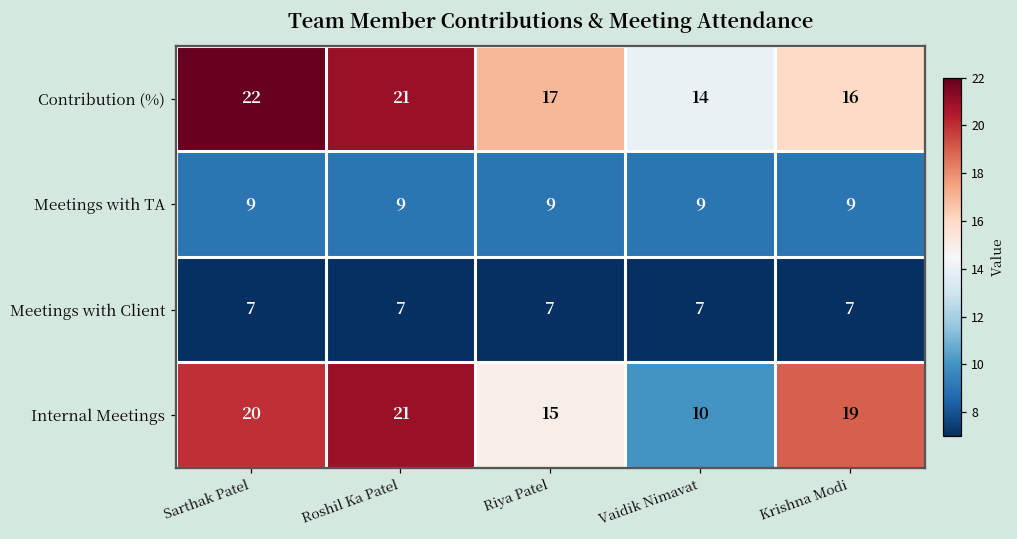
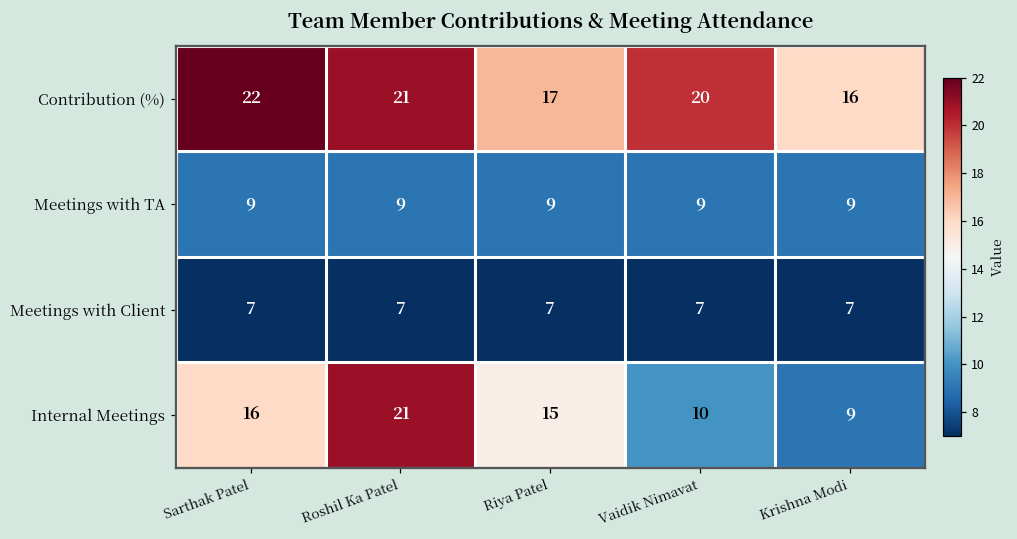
  {
    "Contribution (%)": {
      "Sarthak Patel": 22,
      "Roshil Ka Patel": 21,
      "Riya Patel": 17,
-     "Vaidik Nimavat": 14,
+     "Vaidik Nimavat": 20,
      "Krishna Modi": 16
    },
    "Meetings with TA": {
      "Sarthak Patel": 9,
      "Roshil Ka Patel": 9,
      "Riya Patel": 9,
      "Vaidik Nimavat": 9,
      "Krishna Modi": 9
    },
    "Meetings with Client": {
      "Sarthak Patel": 7,
      "Roshil Ka Patel": 7,
      "Riya Patel": 7,
      "Vaidik Nimavat": 7,
      "Krishna Modi": 7
    },
    "Internal Meetings": {
-     "Sarthak Patel": 20,
+     "Sarthak Patel": 16,
      "Roshil Ka Patel": 21,
      "Riya Patel": 15,
      "Vaidik Nimavat": 10,
-     "Krishna Modi": 19
+     "Krishna Modi": 9
    }
  }
